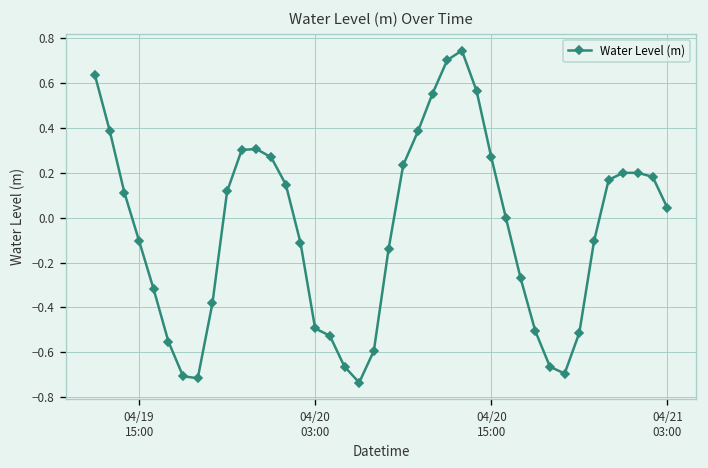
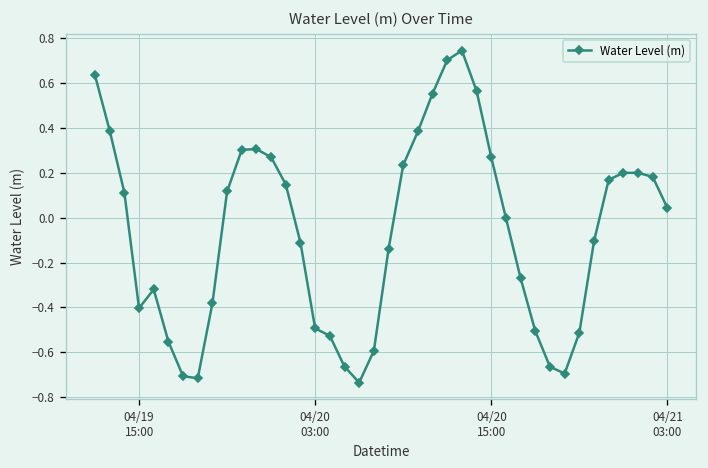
  {
-   "04/19 15:00": -0.10,
+   "04/19 15:00": -0.40,
    "04/20 03:00": -0.49,
    "04/20 15:00": 0.27,
    "04/21 03:00": 0.04
  }
